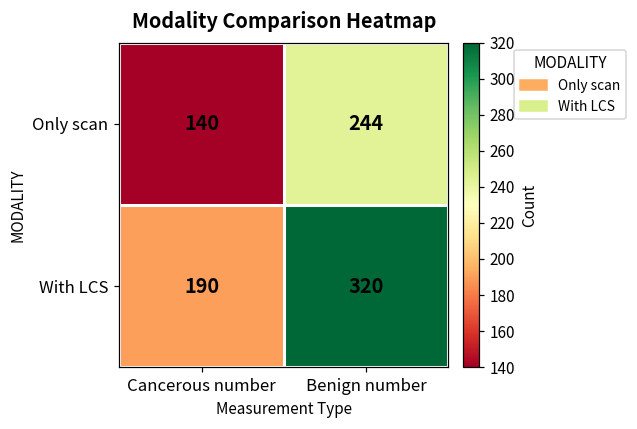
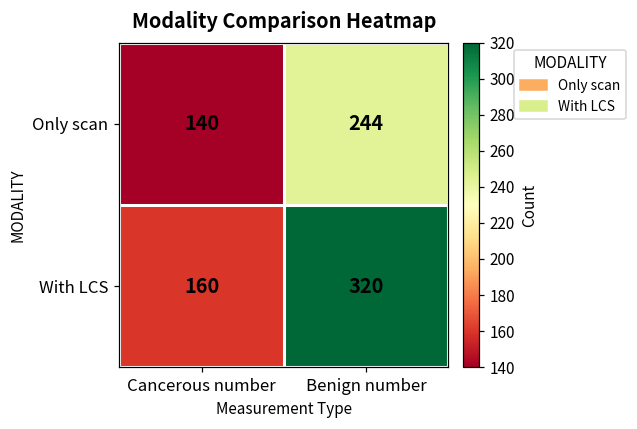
  {
    "Only scan": {
      "Cancerous number": 140,
      "Benign number": 244
    },
    "With LCS": {
-     "Cancerous number": 190,
+     "Cancerous number": 160,
      "Benign number": 320
    }
  }
